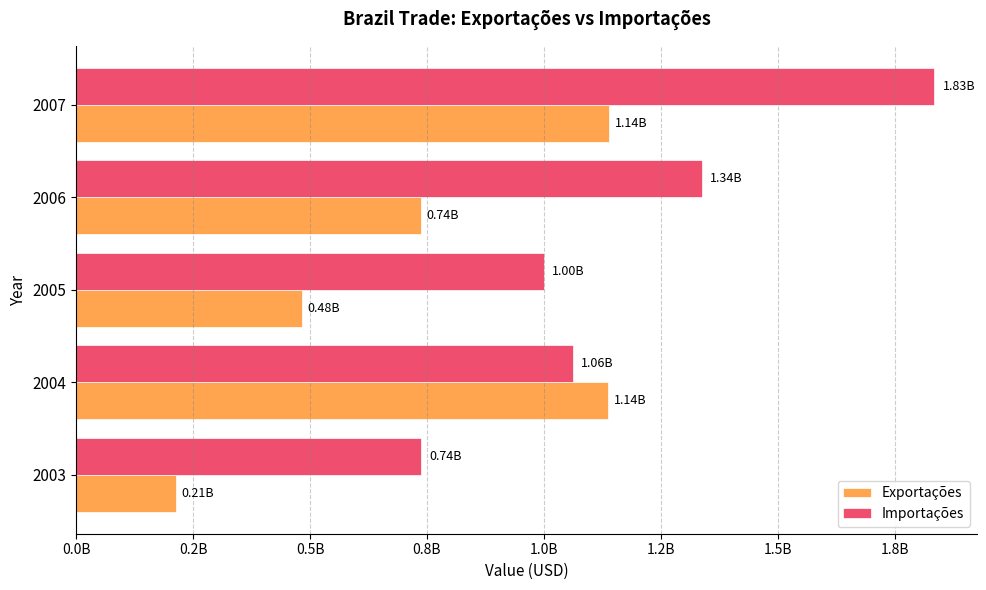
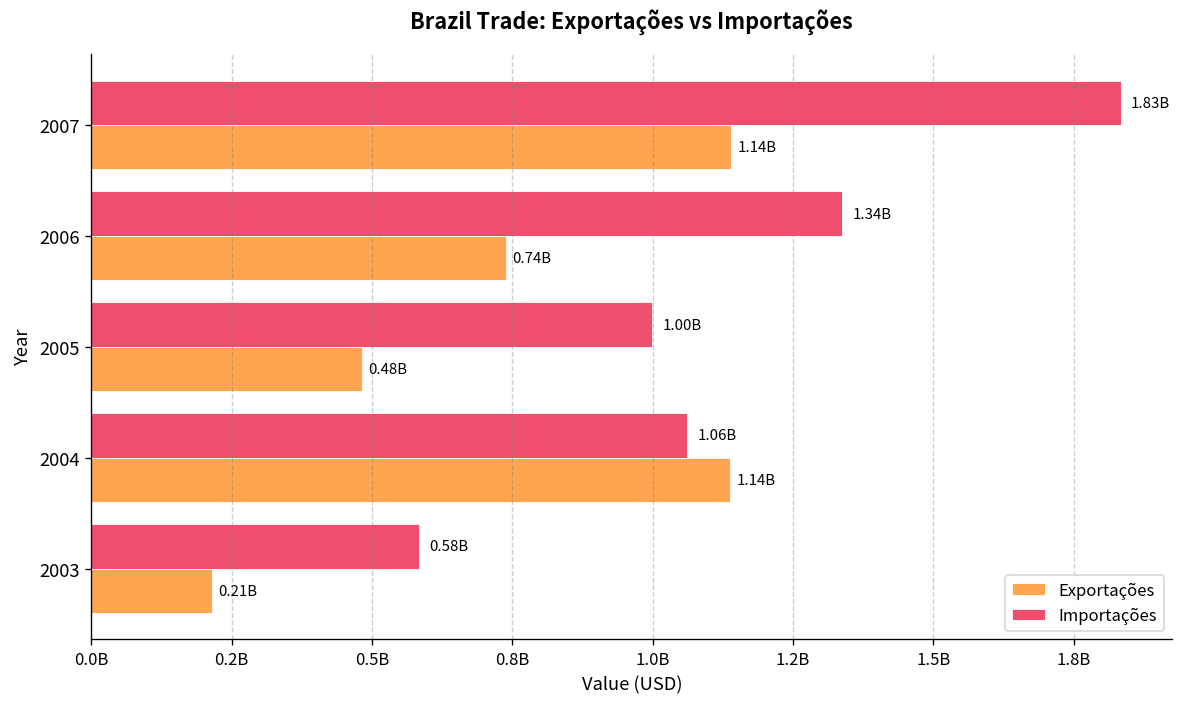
  {
    "Exportações": {
      "2007": "1.14B",
      "2006": "0.74B",
      "2005": "0.48B",
      "2004": "1.14B",
      "2003": "0.21B"
    },
    "Importações": {
      "2007": "1.83B",
      "2006": "1.34B",
      "2005": "1.00B",
      "2004": "1.06B",
-     "2003": "0.74B"
+     "2003": "0.58B"
    }
  }
